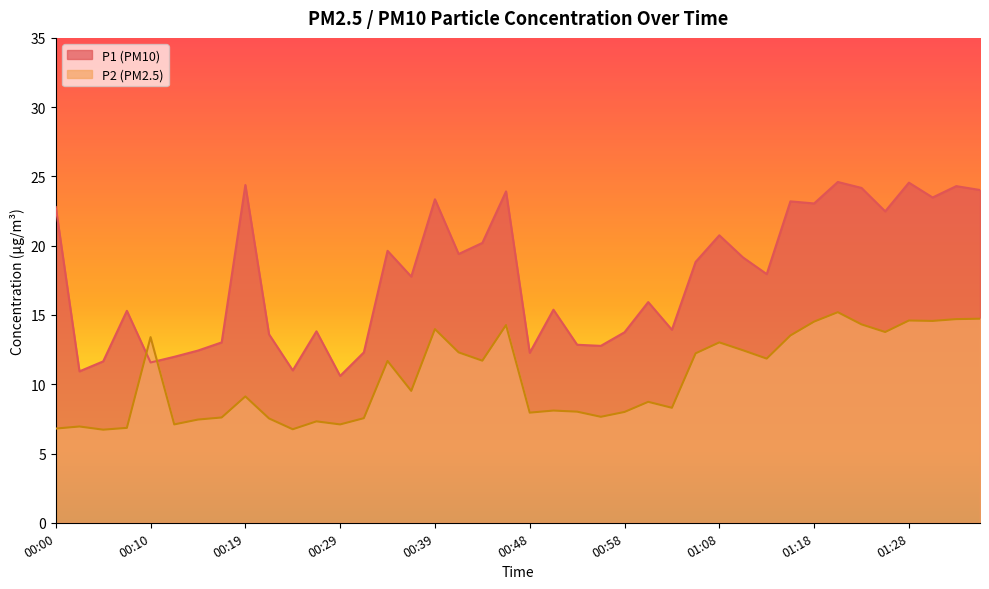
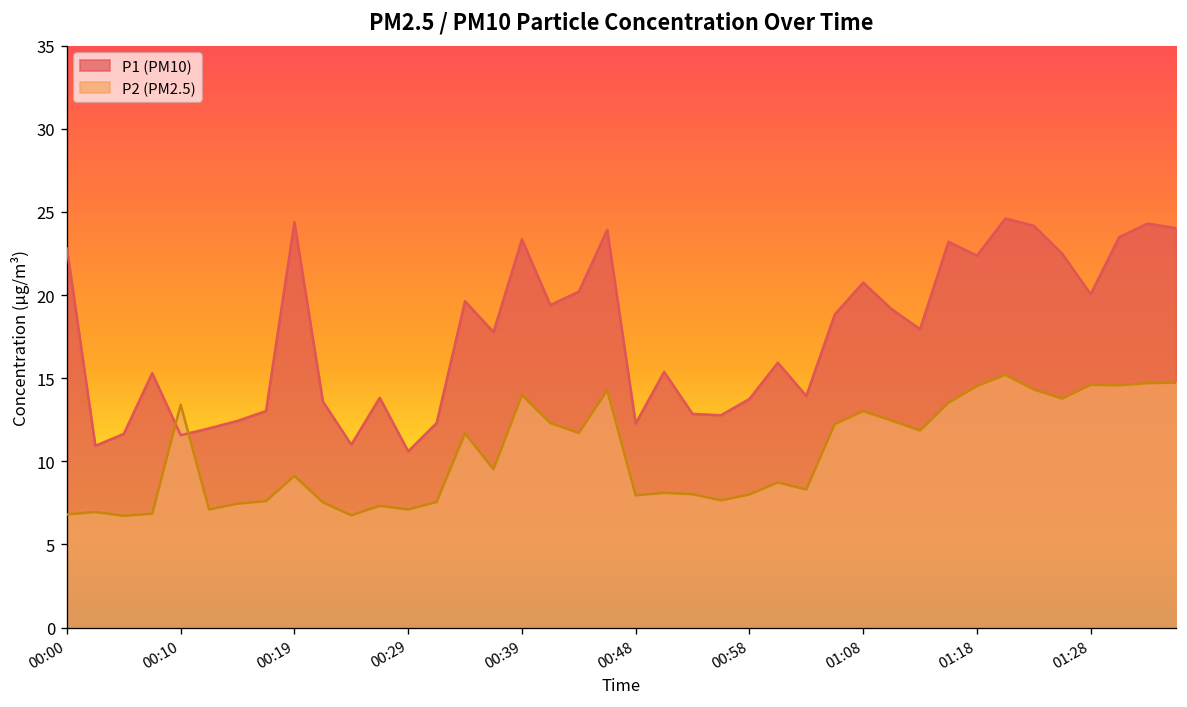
  {
    "P1 (PM10)": {
      "00:00": 22.8,
      "00:10": 11.6,
      "00:19": 24.4,
      "00:29": 10.6,
      "00:39": 23.4,
      "00:48": 12.3,
      "00:58": 13.8,
      "01:08": 20.8,
-     "01:18": 23.1,
-     "01:28": 24.6
+     "01:18": 22.4,
+     "01:28": 20.1
    },
    "P2 (PM2.5)": {
      "00:00": 6.8,
      "00:10": 13.4,
      "00:19": 9.1,
      "00:29": 7.1,
      "00:39": 14.0,
      "00:48": 8.0,
      "00:58": 8.0,
      "01:08": 13.0,
      "01:18": 14.5,
      "01:28": 14.6
    }
  }
